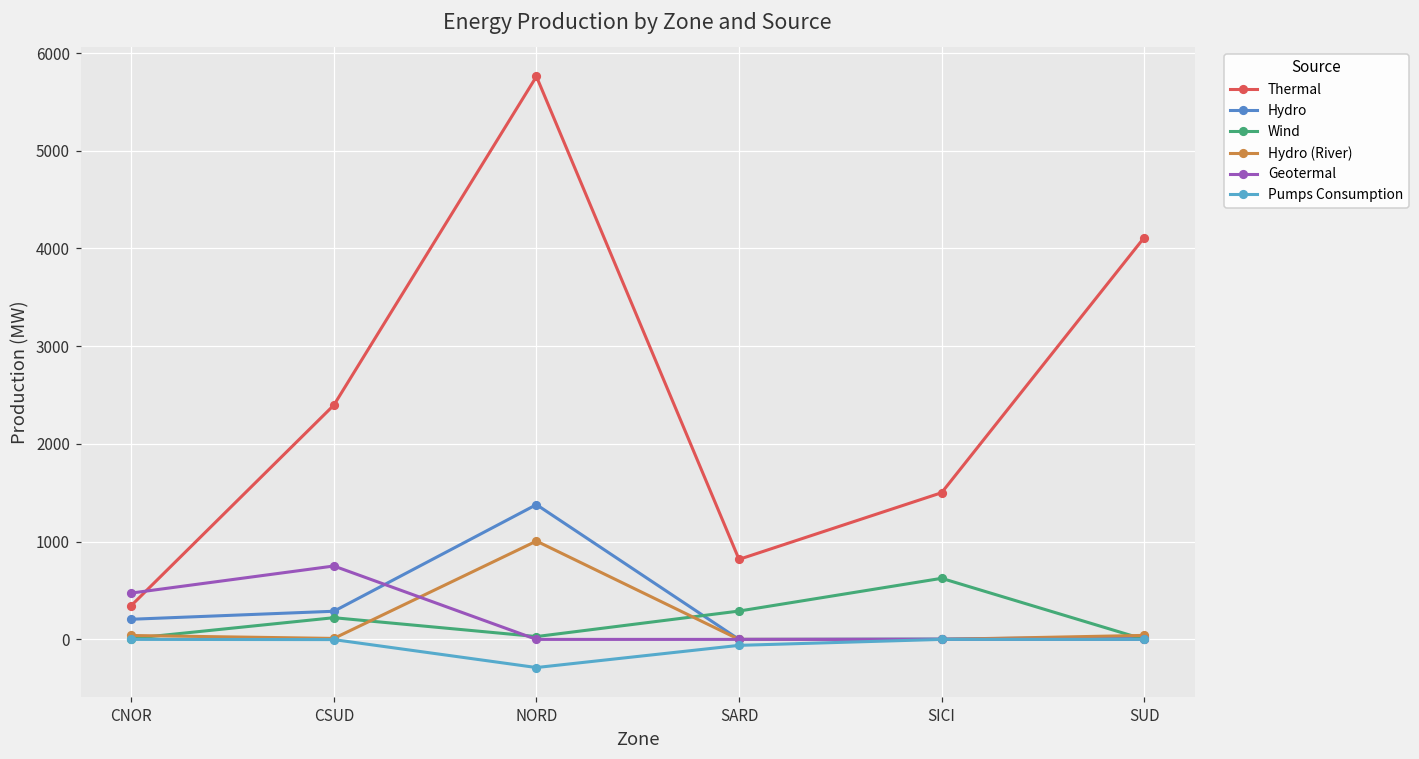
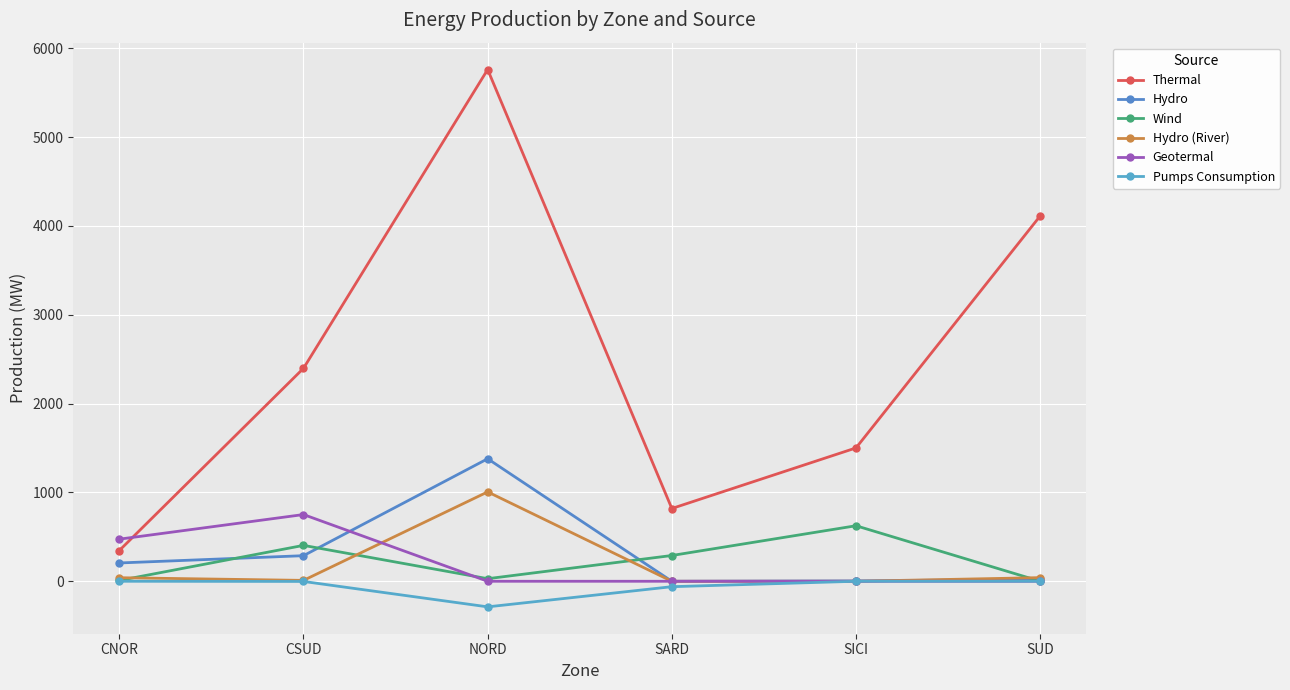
  {
    "Wind": {
-     "CSUD": 200,
+     "CSUD": 400,
      "NORD": 0,
      "SARD": 300,
      "SICI": 600
    },
    "Geotermal": {
      "CNOR": 500,
      "CSUD": 800,
      "NORD": 0
    }
  }
